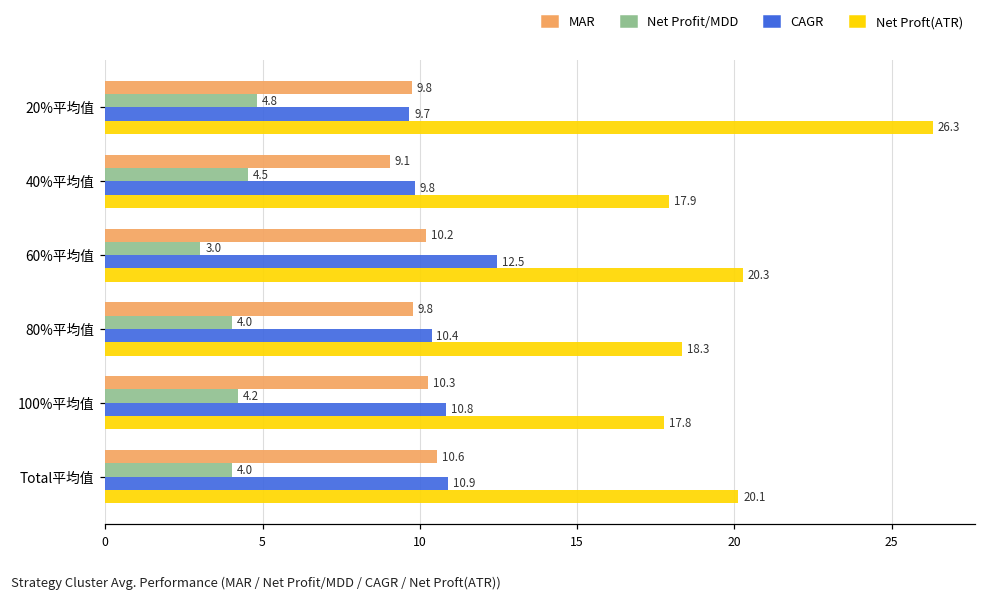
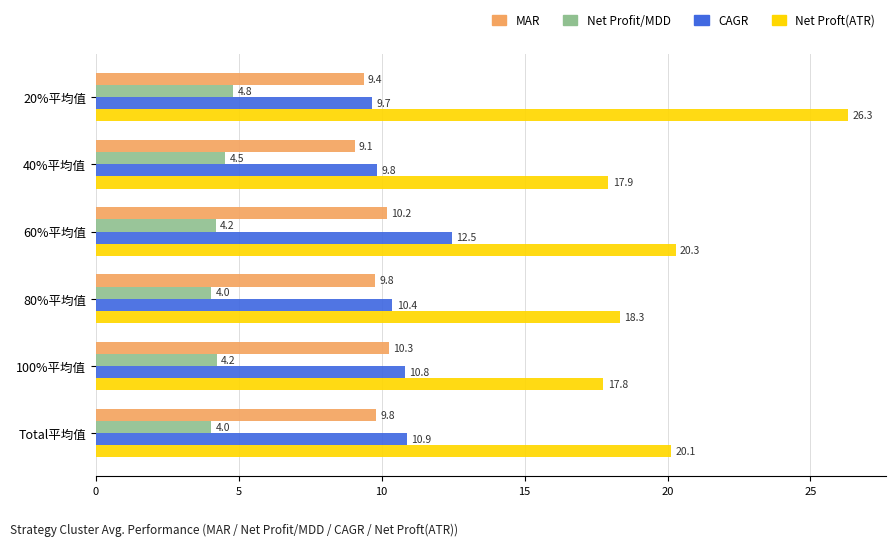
  {
    "MAR": {
-     "20%平均值": 9.8,
+     "20%平均值": 9.4,
      "40%平均值": 9.1,
      "60%平均值": 10.2,
      "80%平均值": 9.8,
      "100%平均值": 10.3,
-     "Total平均值": 10.6
+     "Total平均值": 9.8
    },
    "Net Profit/MDD": {
      "20%平均值": 4.8,
      "40%平均值": 4.5,
-     "60%平均值": 3.0,
+     "60%平均值": 4.2,
      "80%平均值": 4.0,
      "100%平均值": 4.2,
      "Total平均值": 4.0
    },
    "CAGR": {
      "20%平均值": 9.7,
      "40%平均值": 9.8,
      "60%平均值": 12.5,
      "80%平均值": 10.4,
      "100%平均值": 10.8,
      "Total平均值": 10.9
    },
    "Net Proft(ATR)": {
      "20%平均值": 26.3,
      "40%平均值": 17.9,
      "60%平均值": 20.3,
      "80%平均值": 18.3,
      "100%平均值": 17.8,
      "Total平均值": 20.1
    }
  }
